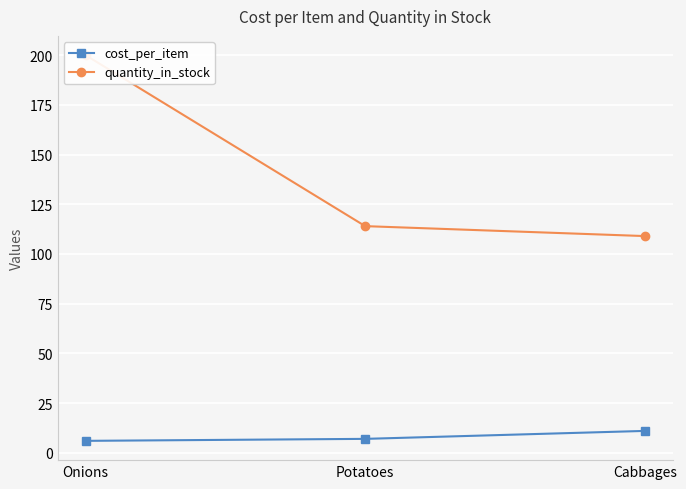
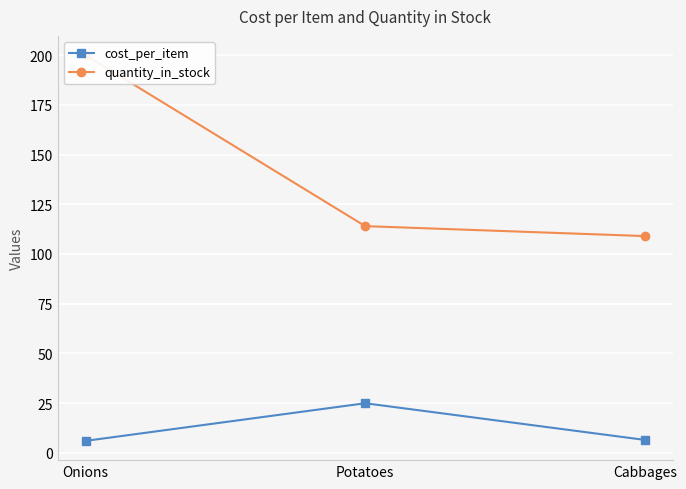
  {
    "cost_per_item": {
      "Onions": 6,
-     "Potatoes": 7,
-     "Cabbages": 11
+     "Potatoes": 25,
+     "Cabbages": 6
    },
    "quantity_in_stock": {
      "Potatoes": 114,
      "Cabbages": 109
    }
  }
